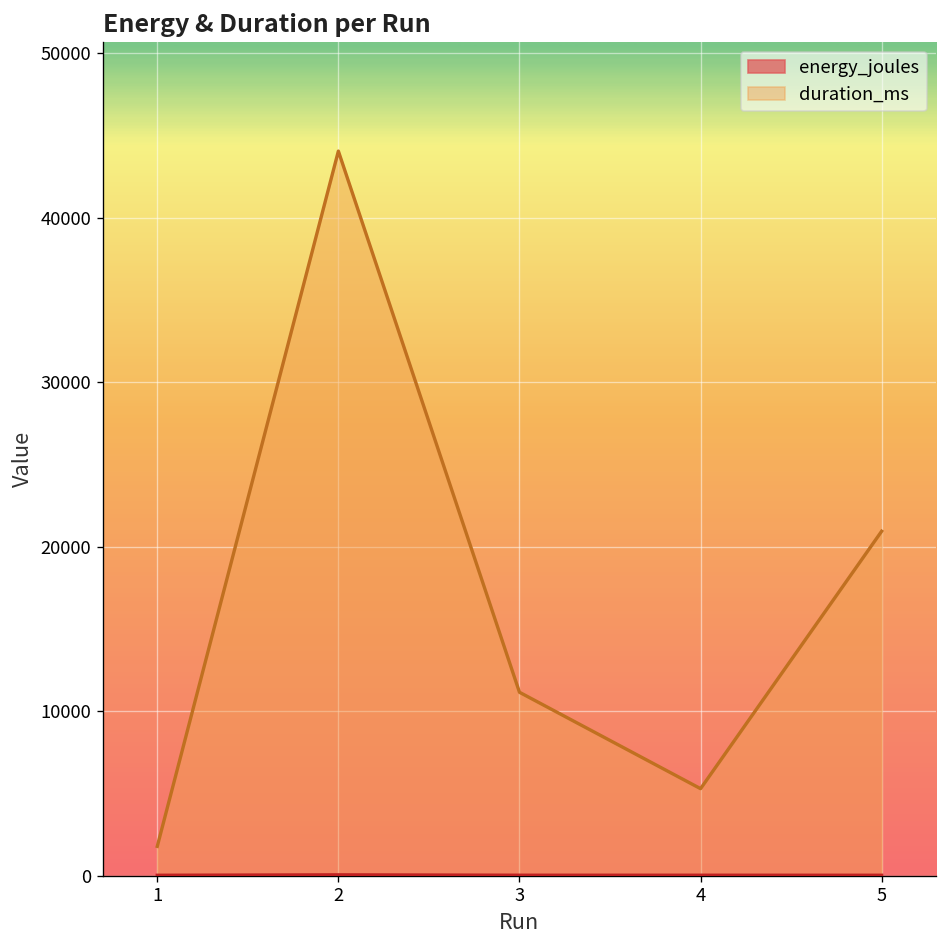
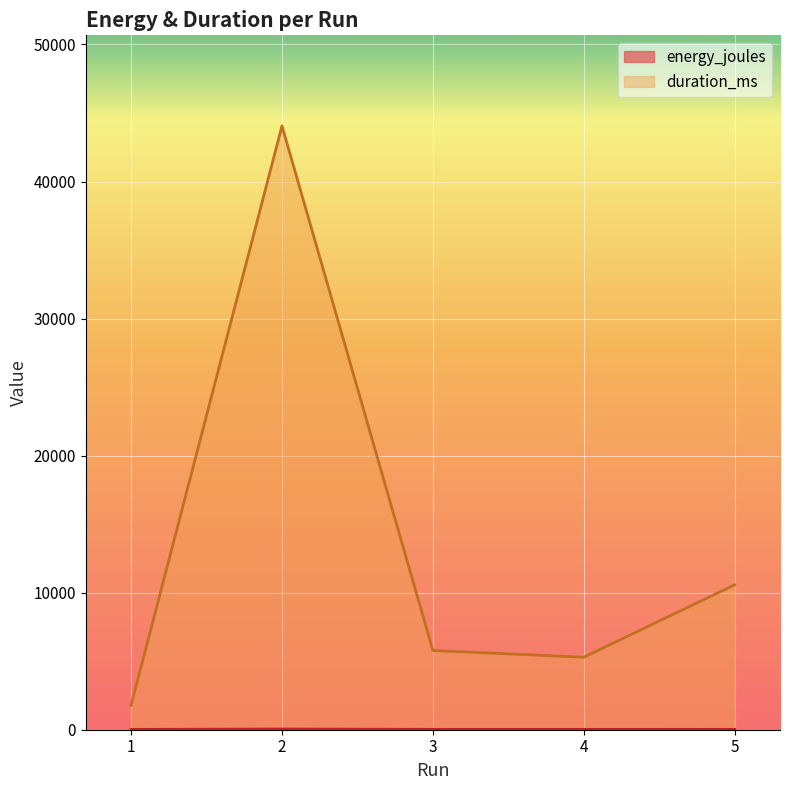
  {
    "energy_joules": {
      "1": 0,
      "2": 100,
      "3": 0,
      "4": 0,
      "5": 0
    },
    "duration_ms": {
      "1": 1800,
      "2": 44100,
-     "3": 11200,
+     "3": 5800,
      "4": 5300,
-     "5": 20900
+     "5": 10600
    }
  }
